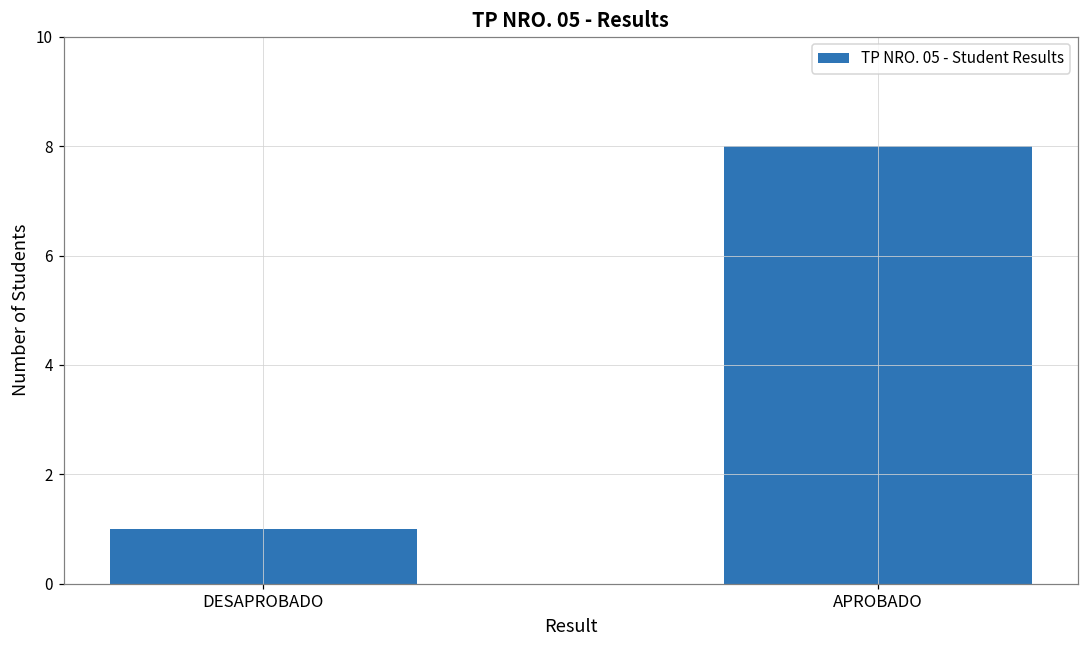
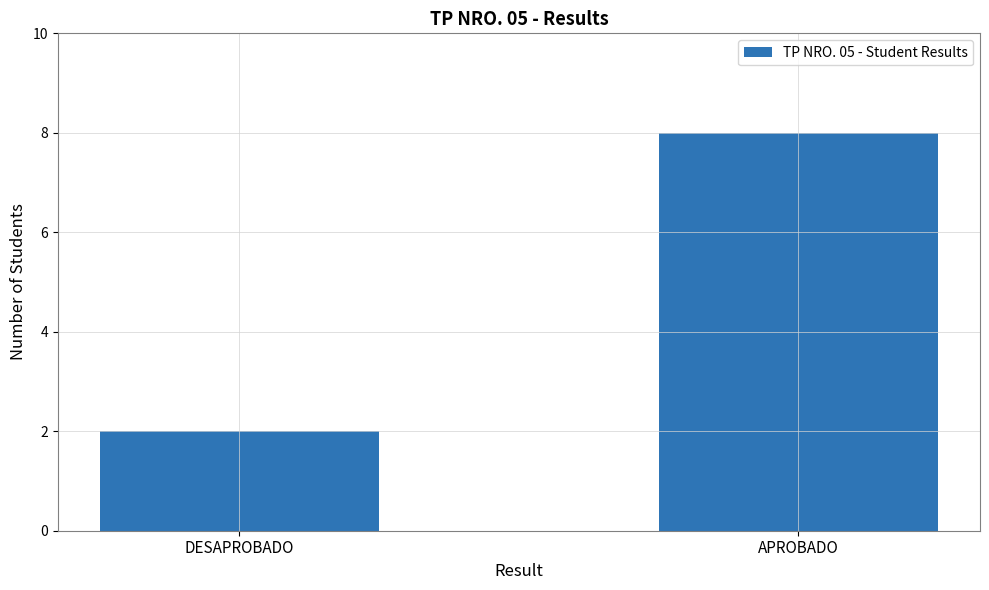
  {
-   "DESAPROBADO": 1,
+   "DESAPROBADO": 2,
    "APROBADO": 8
  }
